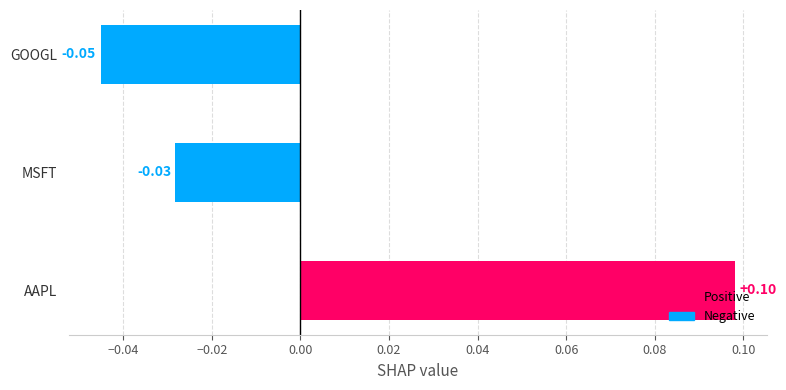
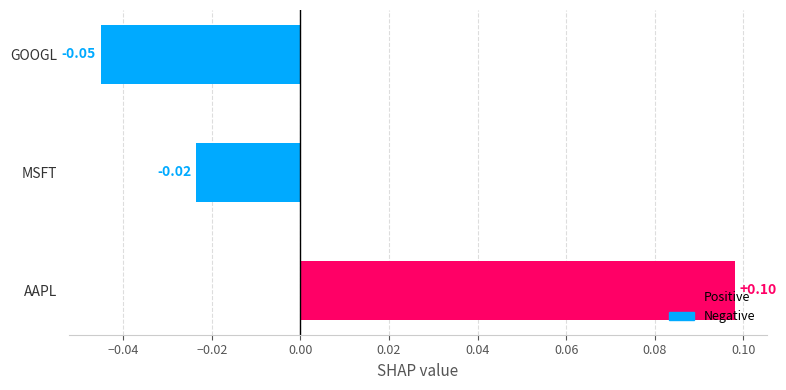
  {
    "GOOGL": "-0.05",
-   "MSFT": "-0.03",
+   "MSFT": "-0.02",
    "AAPL": "+0.10"
  }
